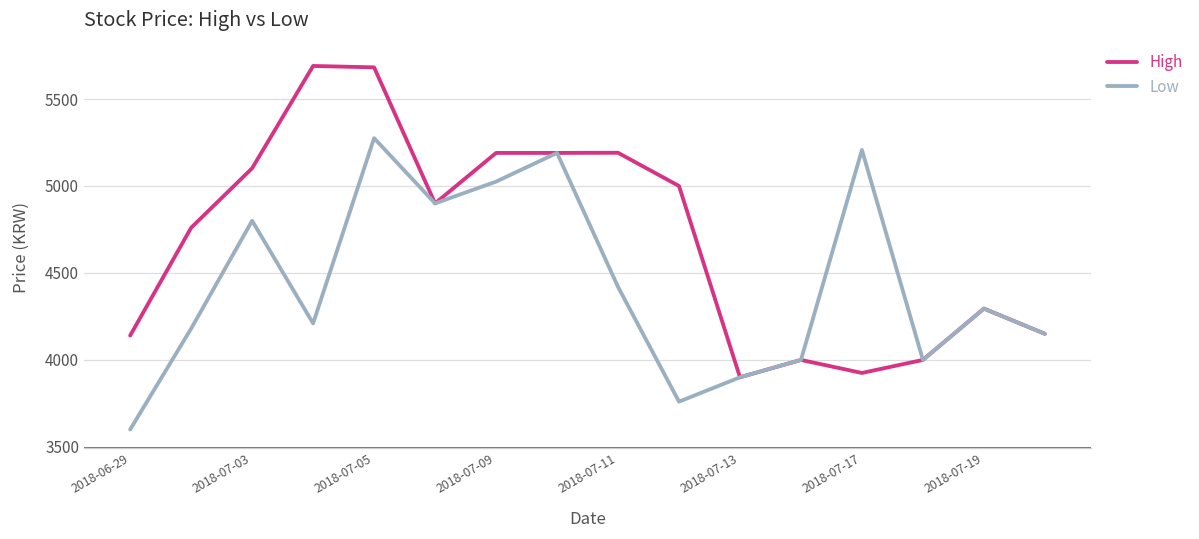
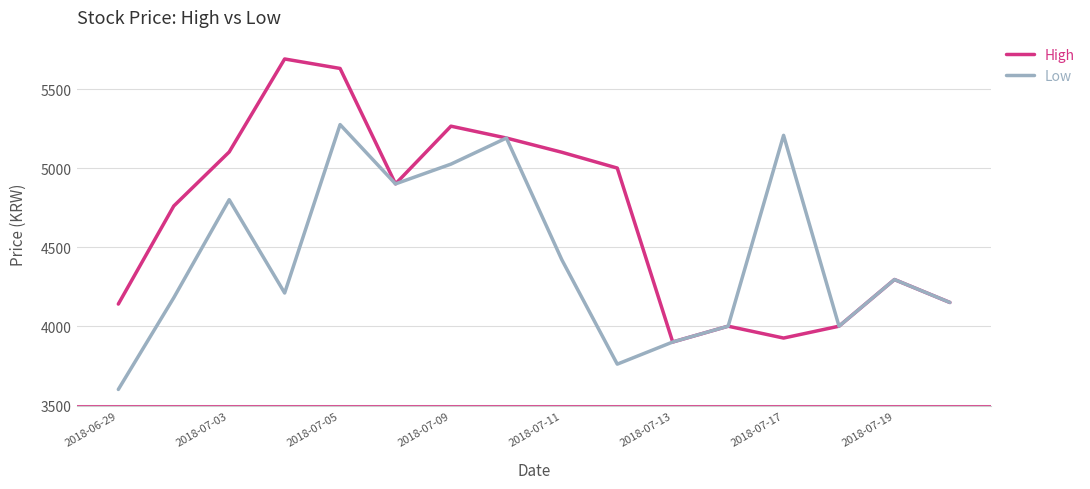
  {
    "High": {
      "2018-06-29": 4140,
      "2018-07-03": 5100,
-     "2018-07-05": 5680,
-     "2018-07-09": 5190,
-     "2018-07-11": 5190,
+     "2018-07-05": 5630,
+     "2018-07-09": 5270,
+     "2018-07-11": 5100,
      "2018-07-17": 3930
    },
    "Low": {
      "2018-06-29": 3600,
      "2018-07-03": 4800,
      "2018-07-05": 5280,
      "2018-07-09": 5030,
      "2018-07-11": 4420,
      "2018-07-17": 5210
    }
  }
